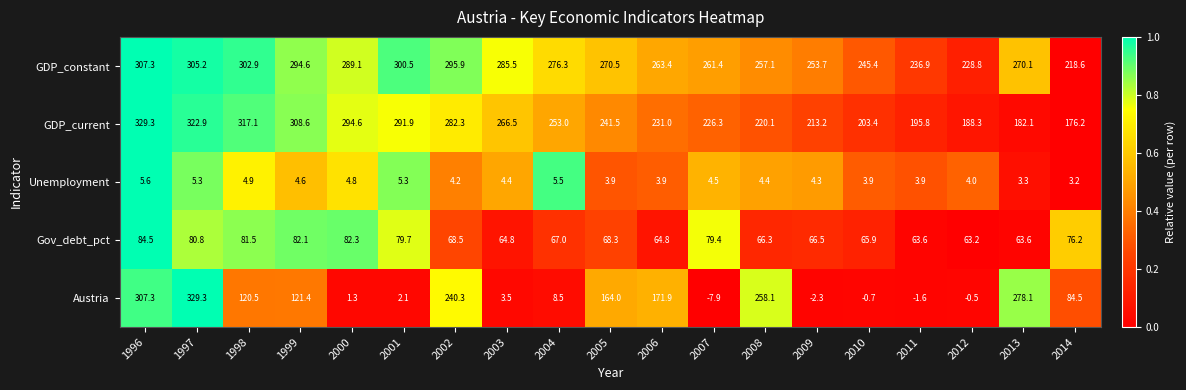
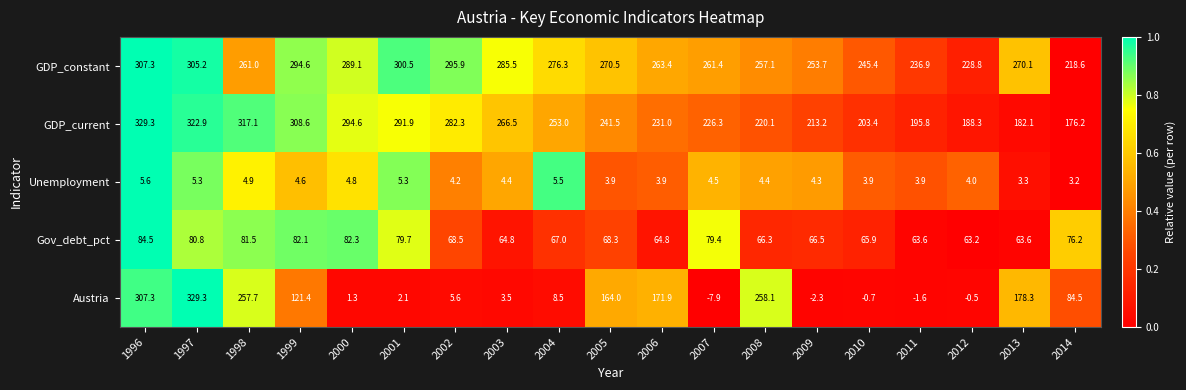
  {
    "GDP_constant": {
      "1996": 307.3,
      "1997": 305.2,
-     "1998": 302.9,
+     "1998": 261.0,
      "1999": 294.6,
      "2000": 289.1,
      "2001": 300.5,
      "2002": 295.9,
      "2003": 285.5,
      "2004": 276.3,
      "2005": 270.5,
      "2006": 263.4,
      "2007": 261.4,
      "2008": 257.1,
      "2009": 253.7,
      "2010": 245.4,
      "2011": 236.9,
      "2012": 228.8,
      "2013": 270.1,
      "2014": 218.6
    },
    "GDP_current": {
      "1996": 329.3,
      "1997": 322.9,
      "1998": 317.1,
      "1999": 308.6,
      "2000": 294.6,
      "2001": 291.9,
      "2002": 282.3,
      "2003": 266.5,
      "2004": 253.0,
      "2005": 241.5,
      "2006": 231.0,
      "2007": 226.3,
      "2008": 220.1,
      "2009": 213.2,
      "2010": 203.4,
      "2011": 195.8,
      "2012": 188.3,
      "2013": 182.1,
      "2014": 176.2
    },
    "Unemployment": {
      "1996": 5.6,
      "1997": 5.3,
      "1998": 4.9,
      "1999": 4.6,
      "2000": 4.8,
      "2001": 5.3,
      "2002": 4.2,
      "2003": 4.4,
      "2004": 5.5,
      "2005": 3.9,
      "2006": 3.9,
      "2007": 4.5,
      "2008": 4.4,
      "2009": 4.3,
      "2010": 3.9,
      "2011": 3.9,
      "2012": 4.0,
      "2013": 3.3,
      "2014": 3.2
    },
    "Gov_debt_pct": {
      "1996": 84.5,
      "1997": 80.8,
      "1998": 81.5,
      "1999": 82.1,
      "2000": 82.3,
      "2001": 79.7,
      "2002": 68.5,
      "2003": 64.8,
      "2004": 67.0,
      "2005": 68.3,
      "2006": 64.8,
      "2007": 79.4,
      "2008": 66.3,
      "2009": 66.5,
      "2010": 65.9,
      "2011": 63.6,
      "2012": 63.2,
      "2013": 63.6,
      "2014": 76.2
    },
    "Austria": {
      "1996": 307.3,
      "1997": 329.3,
-     "1998": 120.5,
+     "1998": 257.7,
      "1999": 121.4,
      "2000": 1.3,
      "2001": 2.1,
-     "2002": 240.3,
+     "2002": 5.6,
      "2003": 3.5,
      "2004": 8.5,
      "2005": 164.0,
      "2006": 171.9,
      "2007": -7.9,
      "2008": 258.1,
      "2009": -2.3,
      "2010": -0.7,
      "2011": -1.6,
      "2012": -0.5,
-     "2013": 278.1,
+     "2013": 178.3,
      "2014": 84.5
    }
  }
